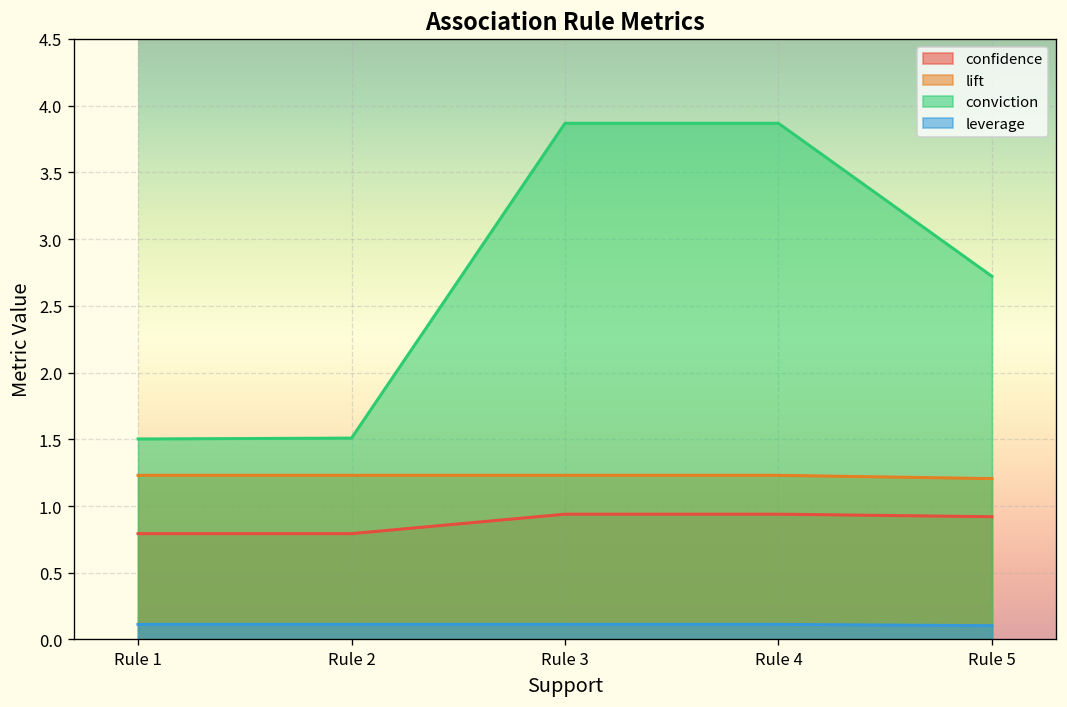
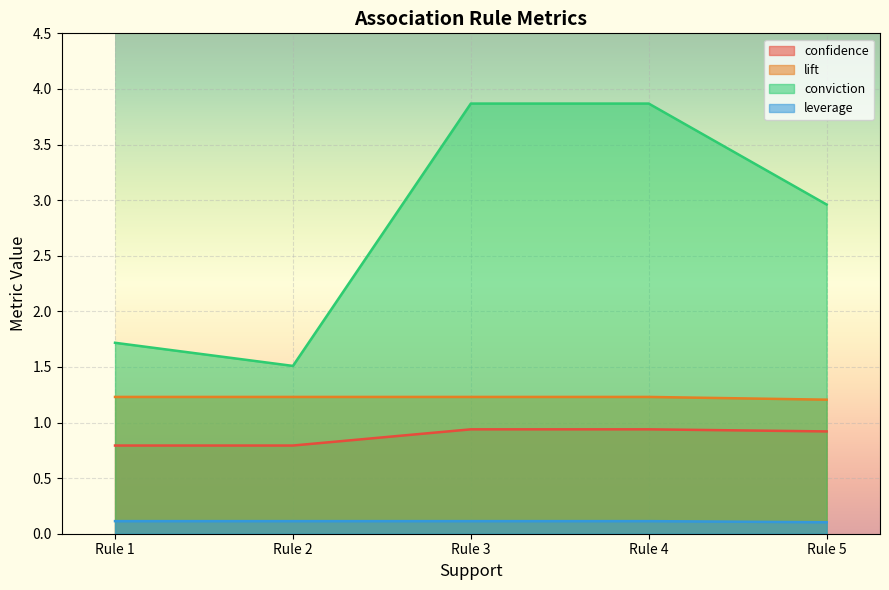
  {
    "conviction": {
-     "Rule 1": 1.50,
+     "Rule 1": 1.72,
      "Rule 2": 1.51,
      "Rule 3": 3.87,
      "Rule 4": 3.87,
-     "Rule 5": 2.72
+     "Rule 5": 2.96
    },
    "leverage": {
      "Rule 1": 0.11,
      "Rule 2": 0.11,
      "Rule 3": 0.11,
      "Rule 4": 0.11,
      "Rule 5": 0.10
    }
  }
